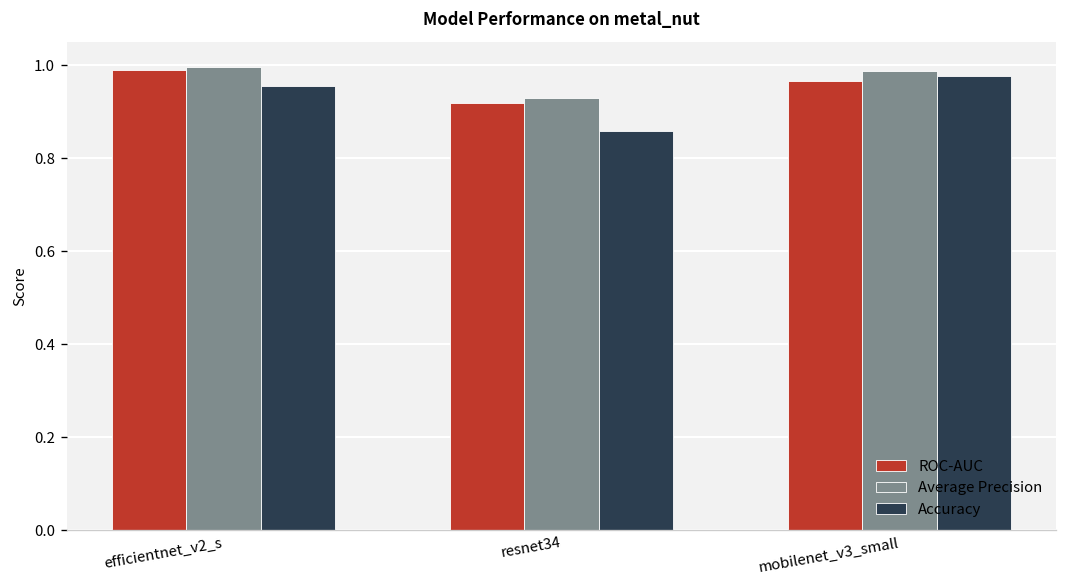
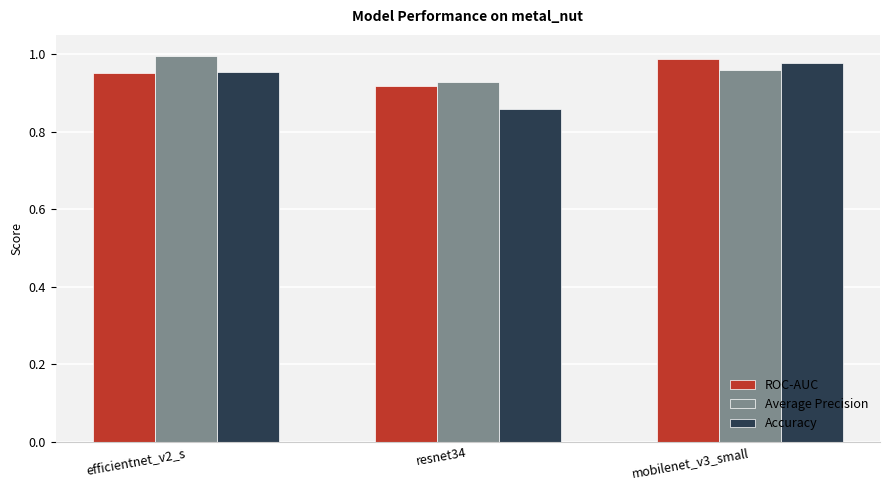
  {
    "ROC-AUC": {
-     "efficientnet_v2_s": 0.99,
+     "efficientnet_v2_s": 0.95,
      "resnet34": 0.92,
-     "mobilenet_v3_small": 0.97
+     "mobilenet_v3_small": 0.99
    },
    "Average Precision": {
      "efficientnet_v2_s": 1.00,
      "resnet34": 0.93,
-     "mobilenet_v3_small": 0.99
+     "mobilenet_v3_small": 0.96
    },
    "Accuracy": {
      "efficientnet_v2_s": 0.96,
      "resnet34": 0.86,
      "mobilenet_v3_small": 0.98
    }
  }
